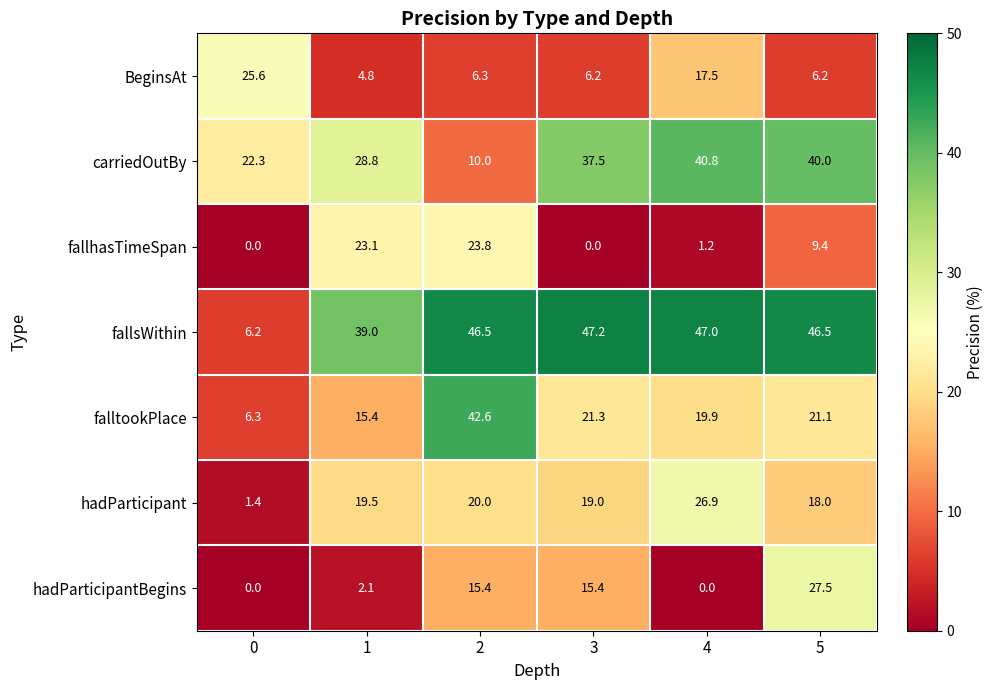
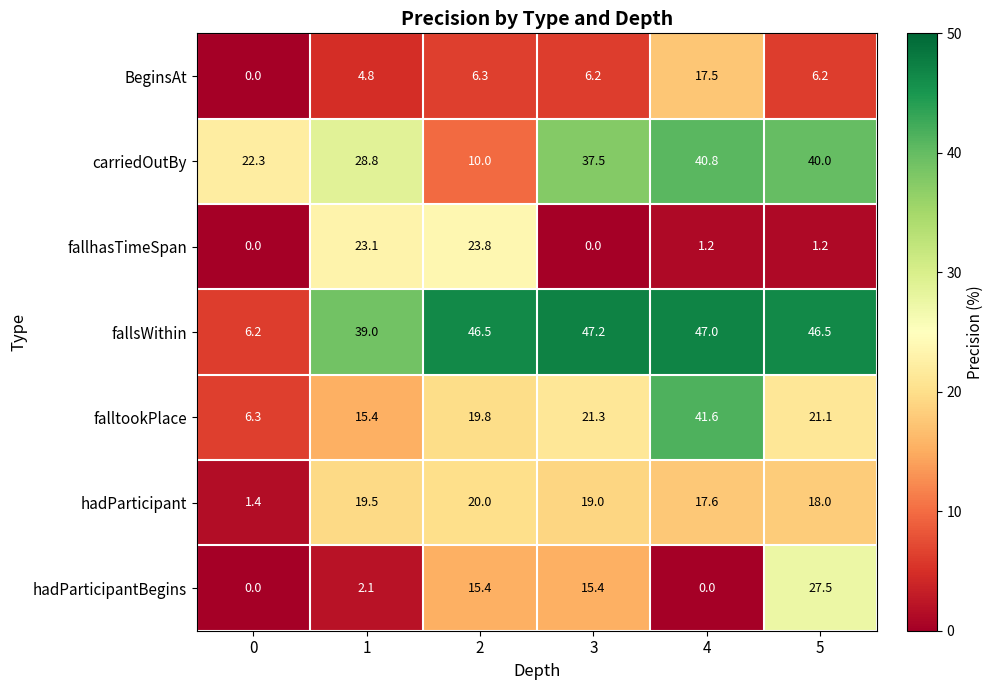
  {
    "BeginsAt": {
-     "0": 25.6,
+     "0": 0.0,
      "1": 4.8,
      "2": 6.3,
      "3": 6.2,
      "4": 17.5,
      "5": 6.2
    },
    "carriedOutBy": {
      "0": 22.3,
      "1": 28.8,
      "2": 10.0,
      "3": 37.5,
      "4": 40.8,
      "5": 40.0
    },
    "fallhasTimeSpan": {
      "0": 0.0,
      "1": 23.1,
      "2": 23.8,
      "3": 0.0,
      "4": 1.2,
-     "5": 9.4
+     "5": 1.2
    },
    "fallsWithin": {
      "0": 6.2,
      "1": 39.0,
      "2": 46.5,
      "3": 47.2,
      "4": 47.0,
      "5": 46.5
    },
    "falltookPlace": {
      "0": 6.3,
      "1": 15.4,
-     "2": 42.6,
+     "2": 19.8,
      "3": 21.3,
-     "4": 19.9,
+     "4": 41.6,
      "5": 21.1
    },
    "hadParticipant": {
      "0": 1.4,
      "1": 19.5,
      "2": 20.0,
      "3": 19.0,
-     "4": 26.9,
+     "4": 17.6,
      "5": 18.0
    },
    "hadParticipantBegins": {
      "0": 0.0,
      "1": 2.1,
      "2": 15.4,
      "3": 15.4,
      "4": 0.0,
      "5": 27.5
    }
  }
